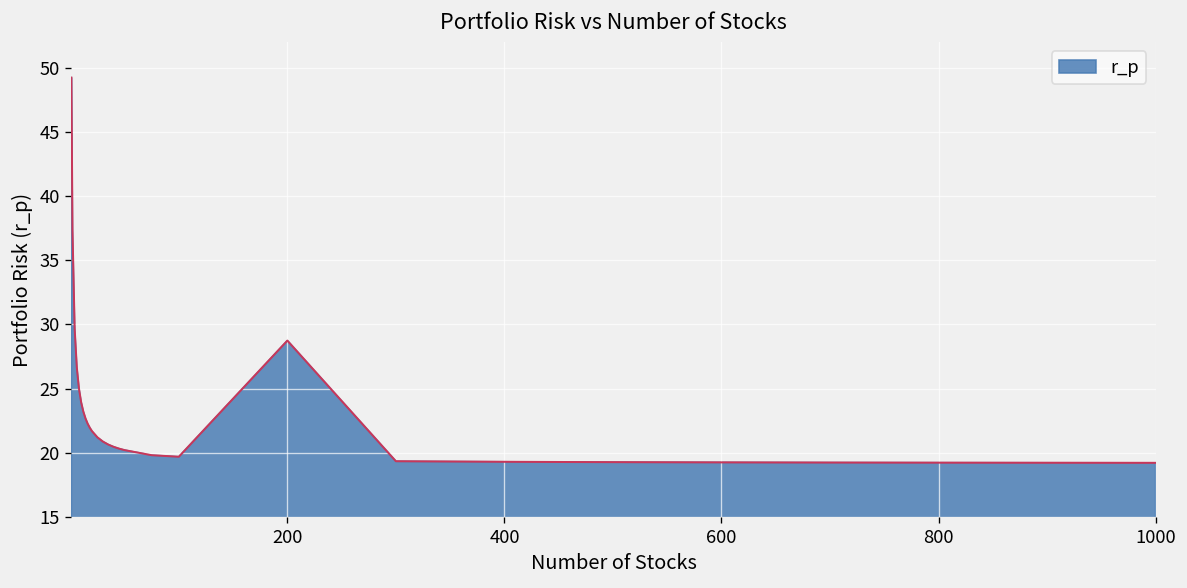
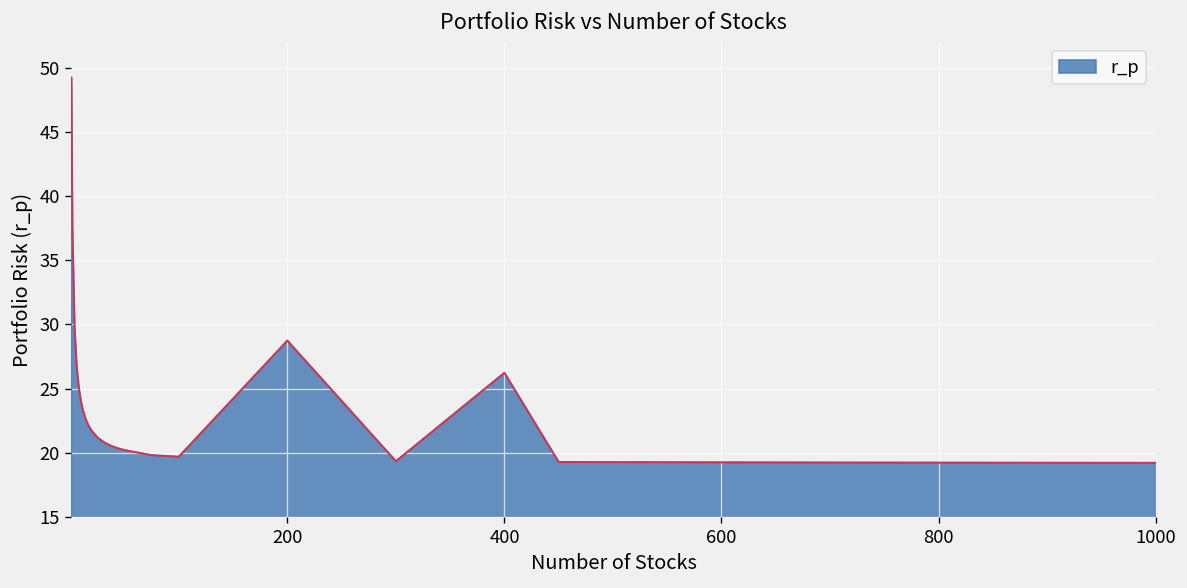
  {
    "200": 28.7,
-   "400": 19.3,
+   "400": 26.2,
    "600": 19.2,
    "800": 19.2,
    "1000": 19.2
  }
